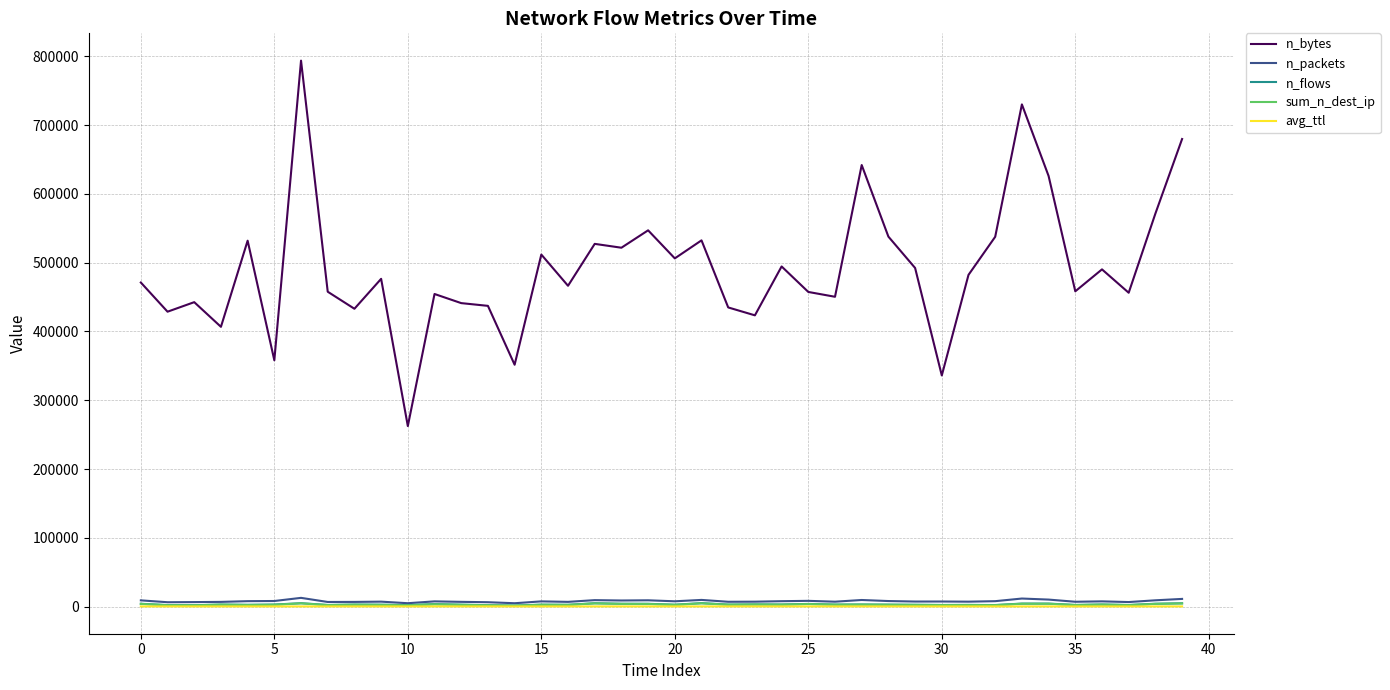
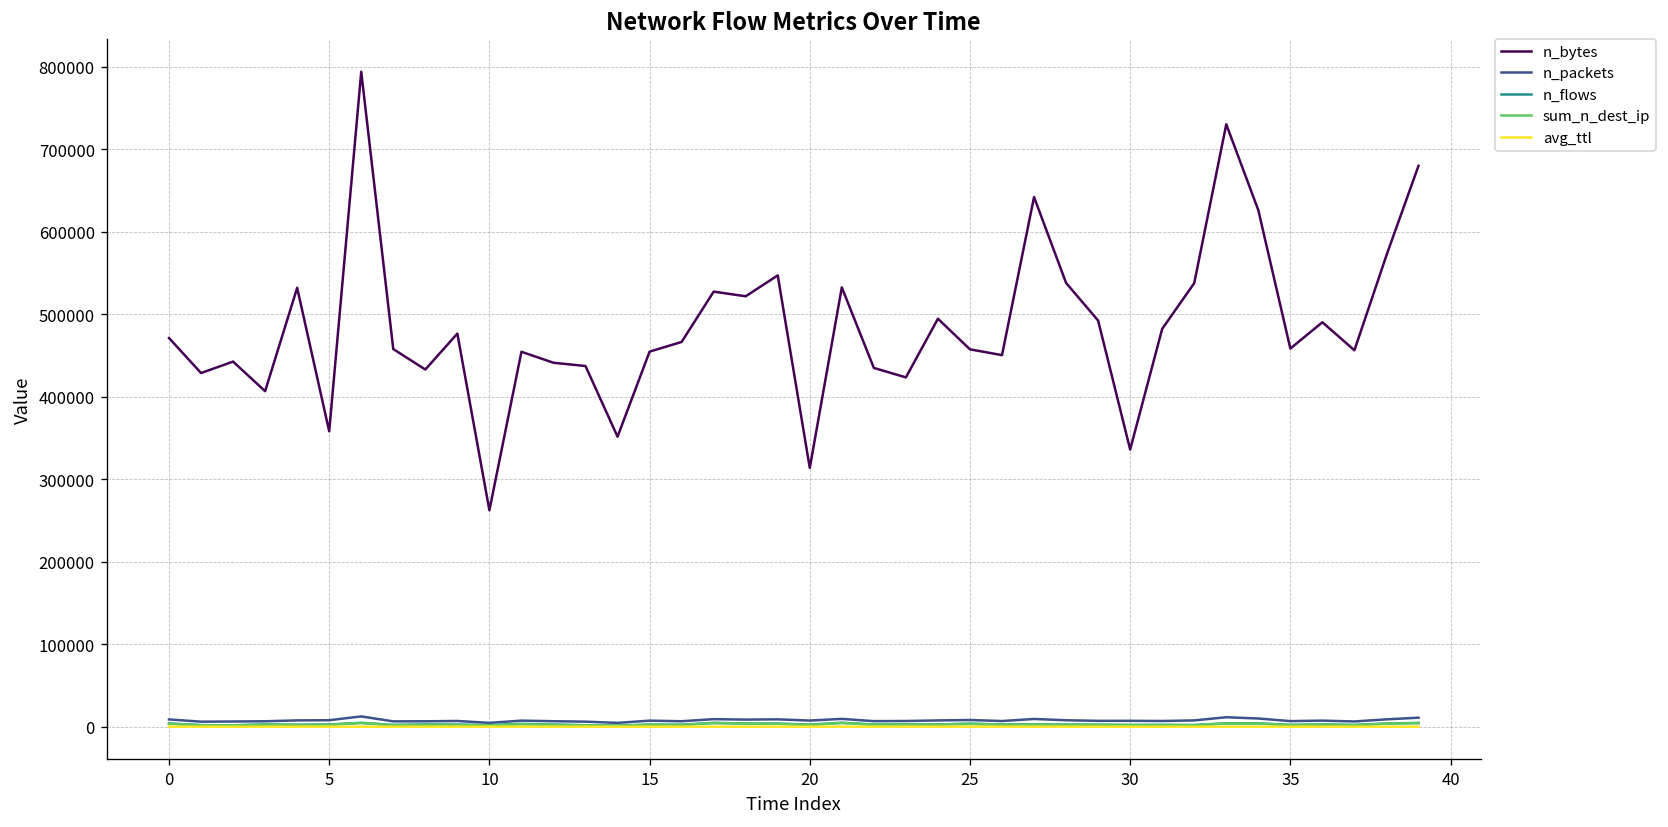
  {
    "n_bytes": {
      "0": 470000,
      "5": 360000,
      "10": 260000,
-     "15": 510000,
-     "20": 510000,
+     "15": 450000,
+     "20": 310000,
      "25": 460000,
      "30": 340000,
      "35": 460000
    },
    "n_packets": {
      "0": 10000,
      "5": 10000,
      "15": 10000,
      "20": 10000,
      "25": 10000,
      "30": 10000,
      "35": 10000
    }
  }
